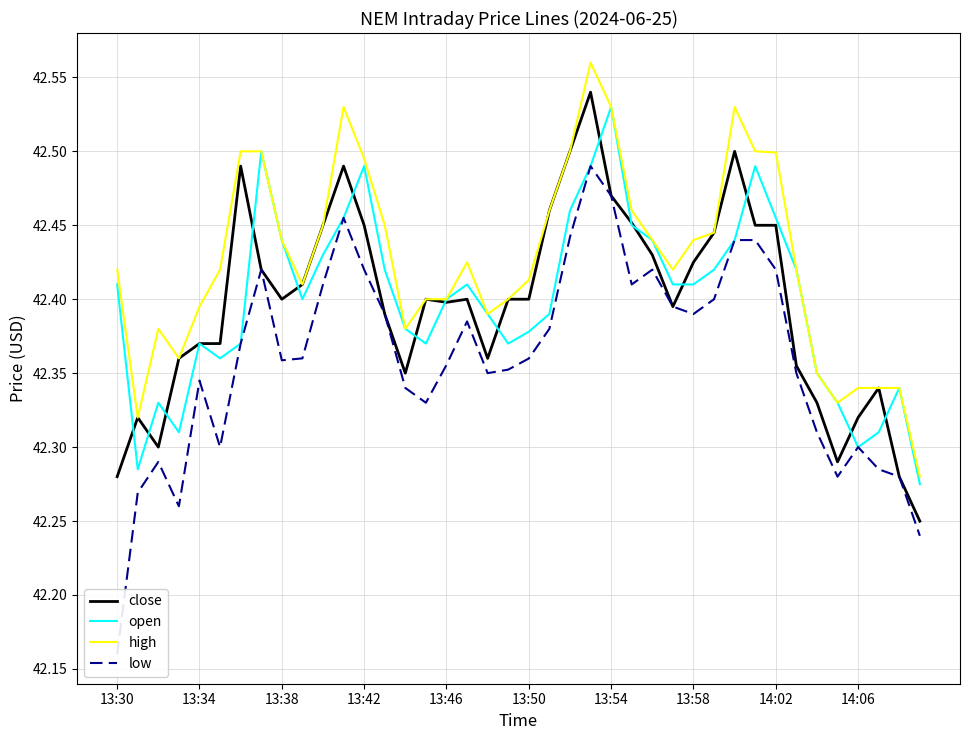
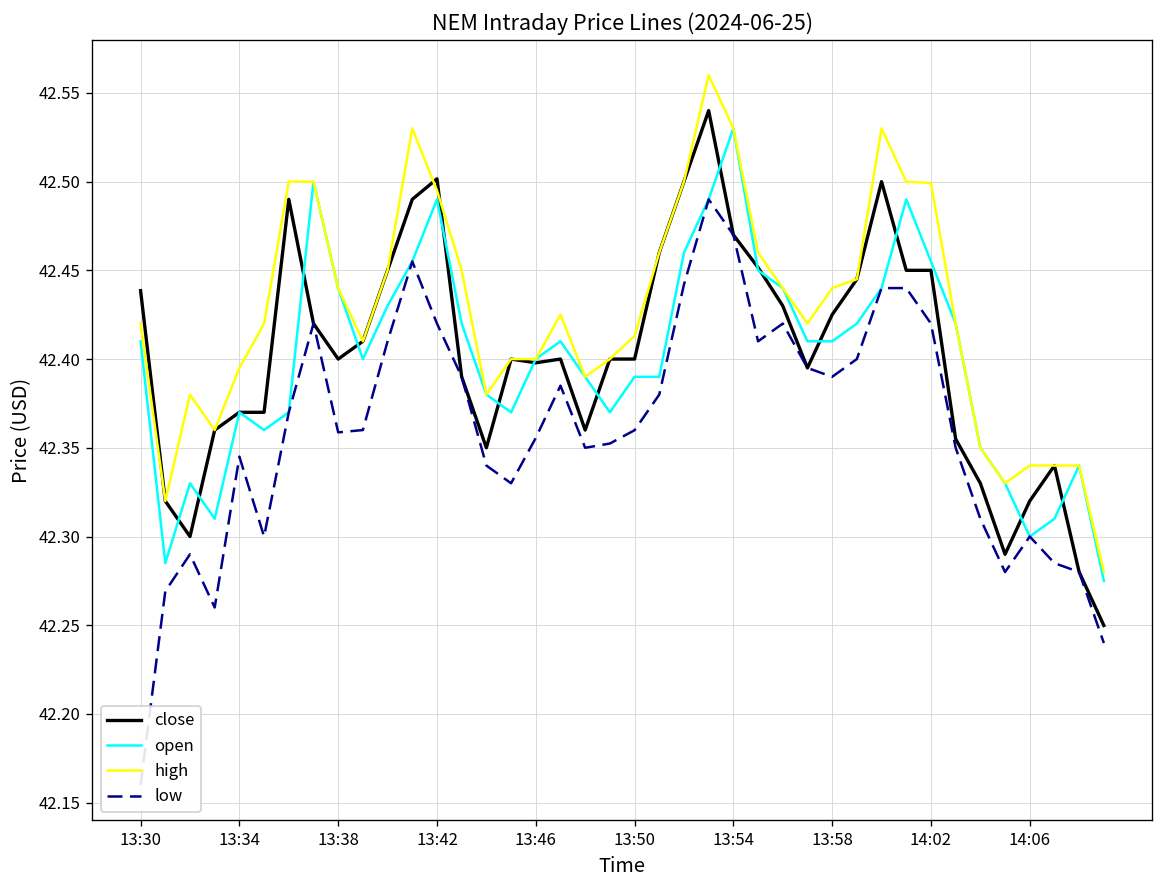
  {
    "close": {
-     "13:30": 42.280,
+     "13:30": 42.439,
      "13:38": 42.400,
-     "13:42": 42.450,
+     "13:42": 42.502,
      "13:46": 42.398,
      "13:50": 42.400,
      "13:58": 42.425,
      "14:02": 42.450,
      "14:06": 42.320
    },
    "open": {
      "13:30": 42.410,
      "13:42": 42.490,
-     "13:50": 42.378,
+     "13:50": 42.390,
      "13:58": 42.410,
      "14:02": 42.455
    },
    "high": {
      "13:30": 42.420,
      "13:34": 42.395,
      "13:42": 42.495,
      "13:50": 42.413,
      "13:58": 42.440,
      "14:02": 42.499,
      "14:06": 42.340
    },
    "low": {
      "13:34": 42.345,
      "13:38": 42.359,
      "13:42": 42.420,
      "13:46": 42.356,
      "13:50": 42.360,
      "13:58": 42.390,
      "14:02": 42.420
    }
  }
